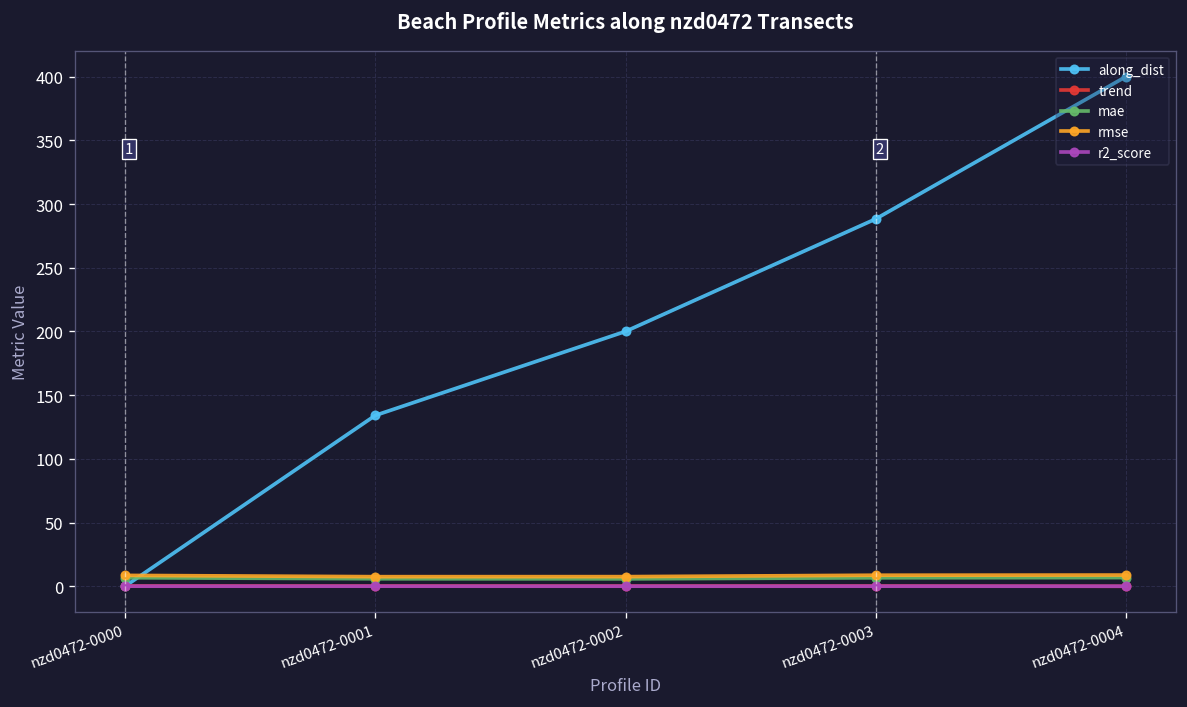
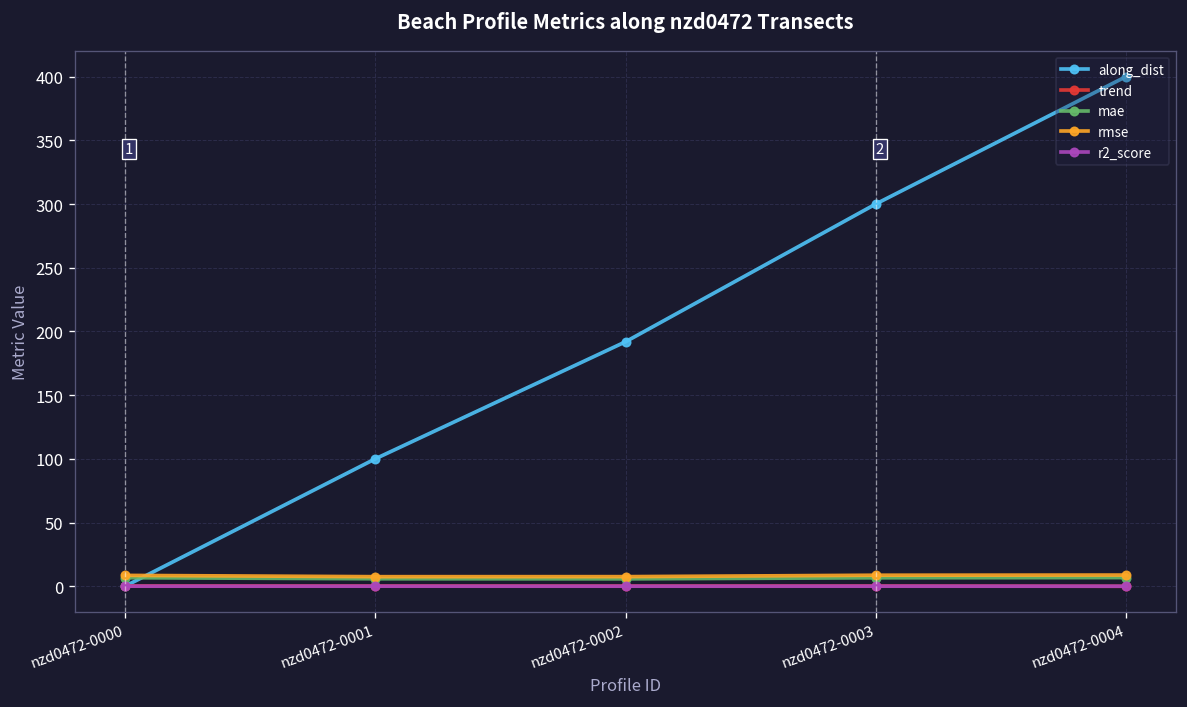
  {
    "along_dist": {
-     "nzd0472-0001": 134,
-     "nzd0472-0002": 200,
-     "nzd0472-0003": 288
+     "nzd0472-0001": 100,
+     "nzd0472-0002": 192,
+     "nzd0472-0003": 300
    },
    "r2_score": {
      "nzd0472-0001": 0,
      "nzd0472-0002": 0,
      "nzd0472-0003": 0,
      "nzd0472-0004": 0
    }
  }
